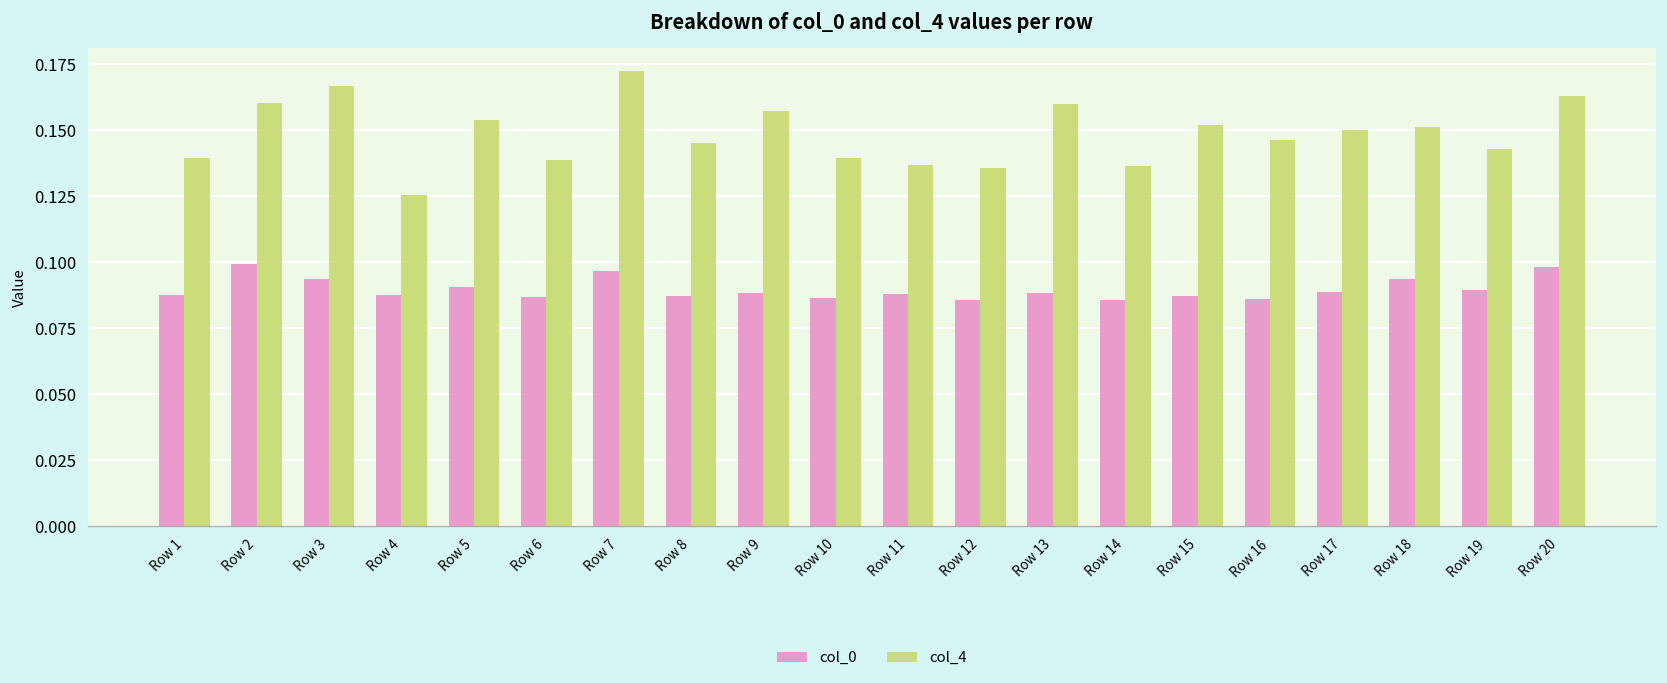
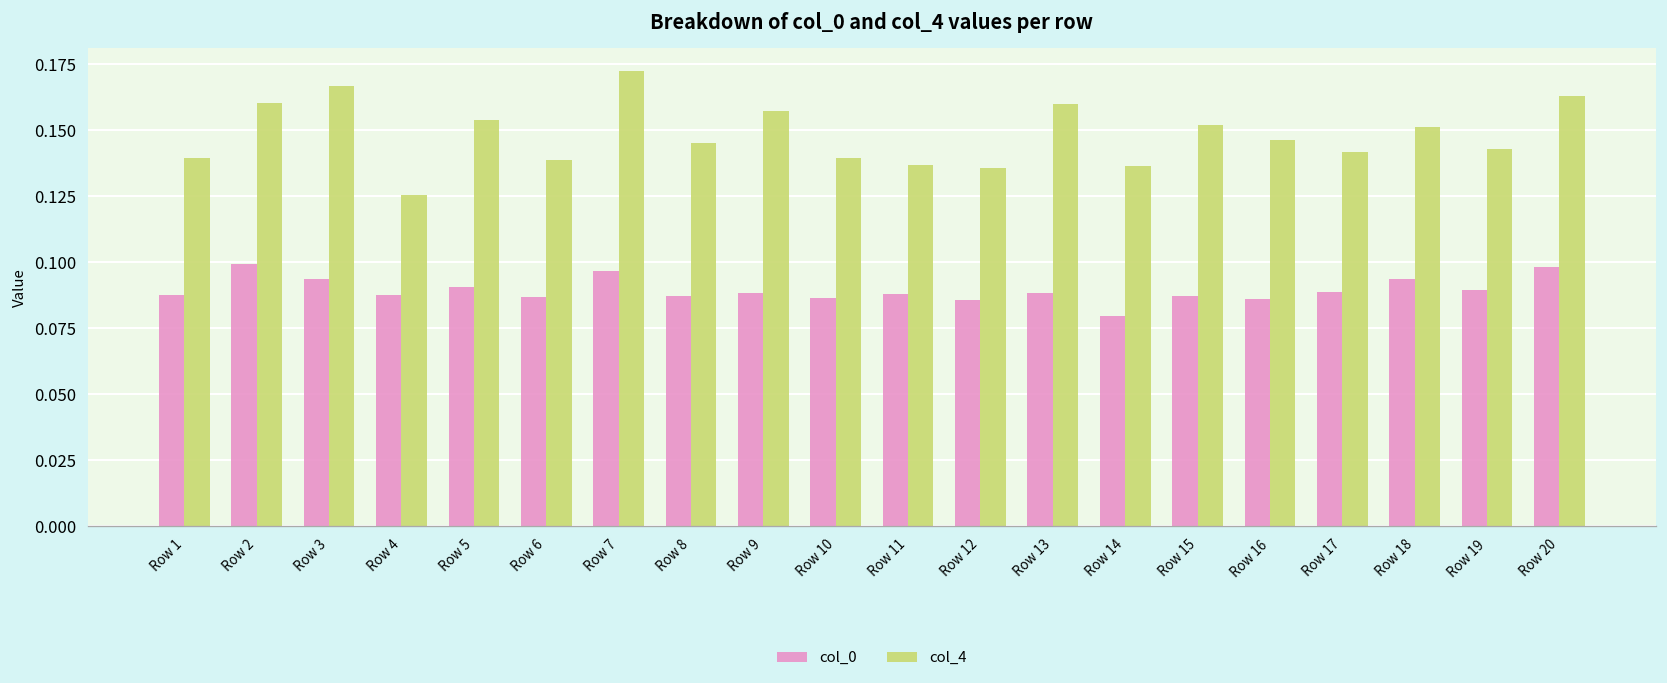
  {
    "col_0": {
      "Row 1": 0.087,
      "Row 2": 0.099,
      "Row 3": 0.093,
      "Row 4": 0.088,
      "Row 5": 0.091,
      "Row 6": 0.087,
      "Row 7": 0.097,
      "Row 8": 0.087,
      "Row 9": 0.088,
      "Row 10": 0.086,
      "Row 11": 0.088,
      "Row 12": 0.086,
      "Row 13": 0.088,
-     "Row 14": 0.086,
+     "Row 14": 0.080,
      "Row 15": 0.087,
      "Row 16": 0.086,
      "Row 17": 0.088,
      "Row 18": 0.093,
      "Row 19": 0.090,
      "Row 20": 0.098
    },
    "col_4": {
      "Row 1": 0.139,
      "Row 2": 0.160,
      "Row 3": 0.167,
      "Row 4": 0.125,
      "Row 5": 0.154,
      "Row 6": 0.139,
      "Row 7": 0.172,
      "Row 8": 0.145,
      "Row 9": 0.157,
      "Row 10": 0.139,
      "Row 11": 0.137,
      "Row 12": 0.135,
      "Row 13": 0.160,
      "Row 14": 0.137,
      "Row 15": 0.152,
      "Row 16": 0.146,
-     "Row 17": 0.150,
+     "Row 17": 0.142,
      "Row 18": 0.151,
      "Row 19": 0.143,
      "Row 20": 0.163
    }
  }
